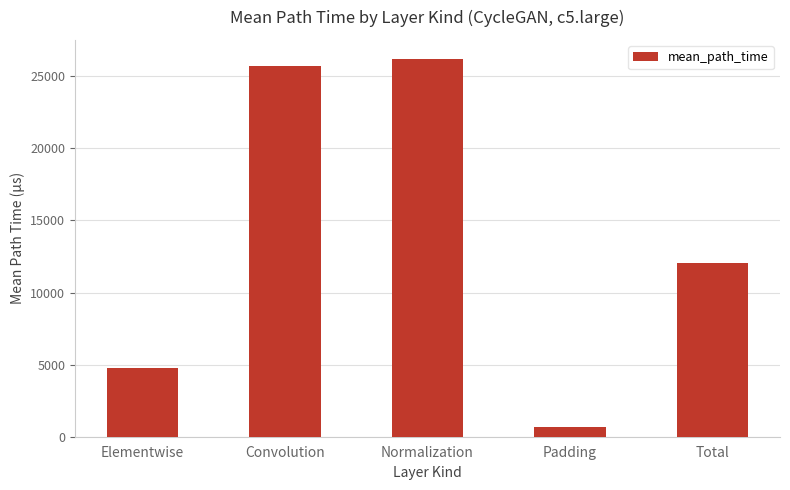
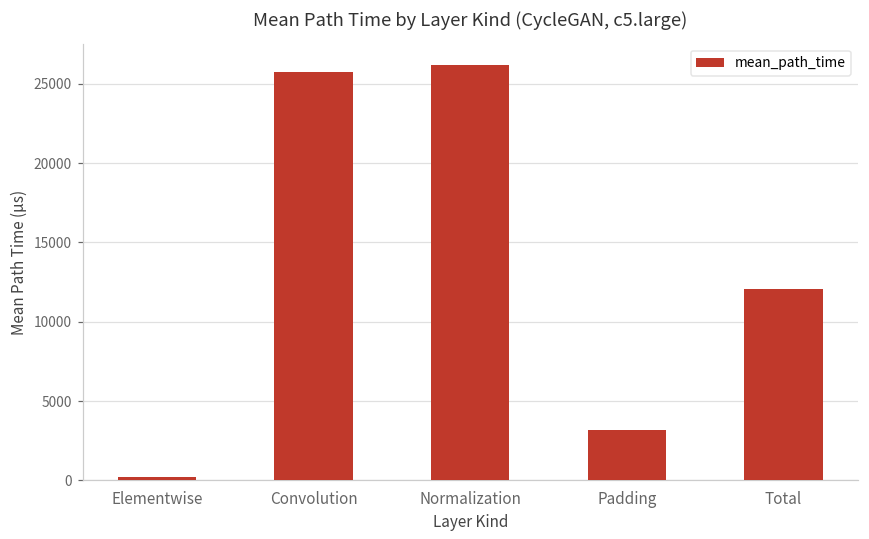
  {
-   "Elementwise": 4700,
+   "Elementwise": 200,
    "Convolution": 25700,
    "Normalization": 26200,
-   "Padding": 700,
+   "Padding": 3200,
    "Total": 12100
  }
